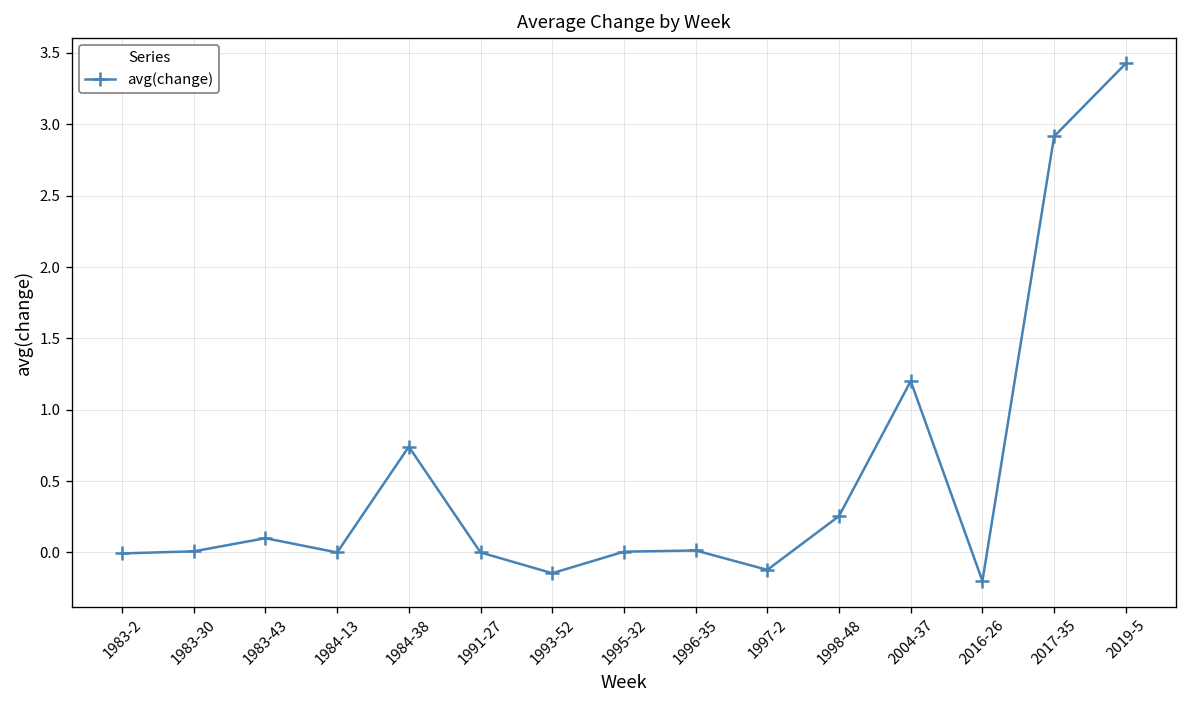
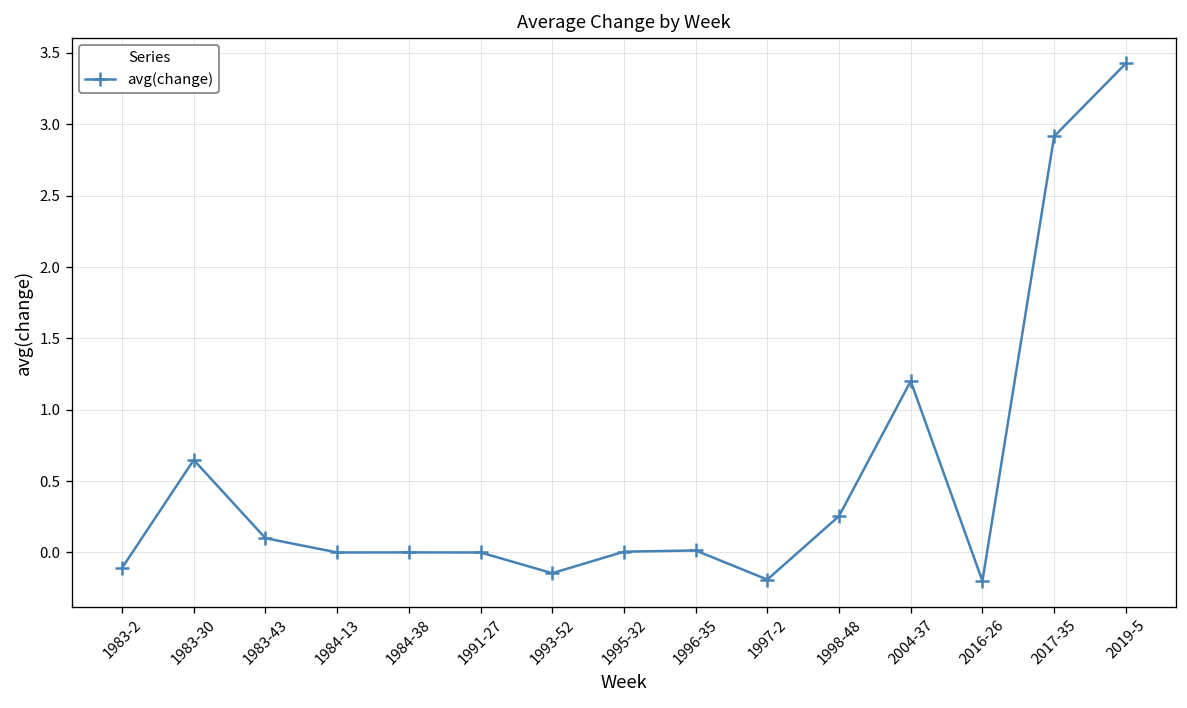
  {
-   "1983-2": -0.01,
-   "1983-30": 0.01,
+   "1983-2": -0.11,
+   "1983-30": 0.65,
    "1983-43": 0.10,
    "1984-13": 0.00,
-   "1984-38": 0.74,
+   "1984-38": 0.00,
    "1991-27": 0.00,
    "1993-52": -0.15,
    "1995-32": 0.01,
    "1996-35": 0.01,
-   "1997-2": -0.12,
+   "1997-2": -0.19,
    "1998-48": 0.25,
    "2004-37": 1.20,
    "2016-26": -0.20,
    "2017-35": 2.91,
    "2019-5": 3.43
  }
